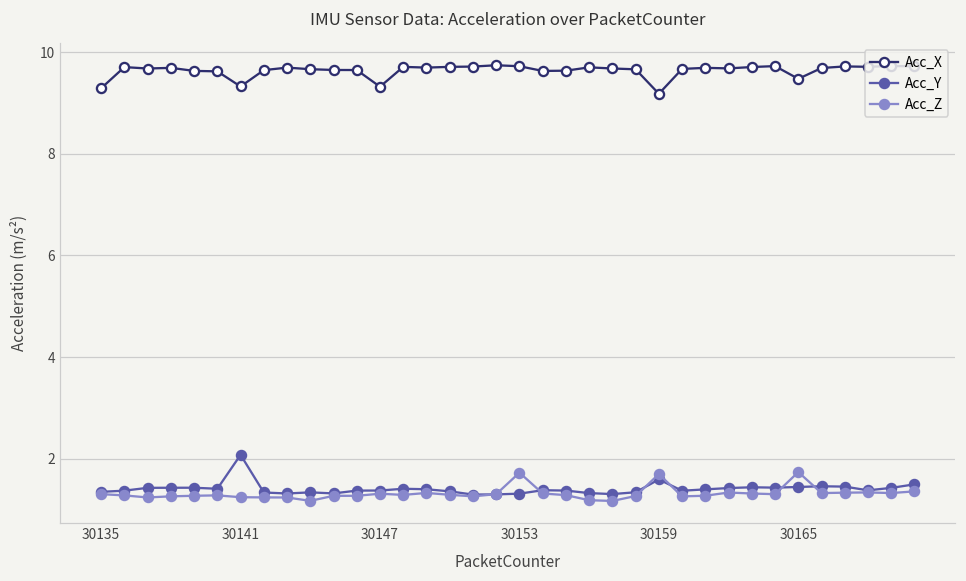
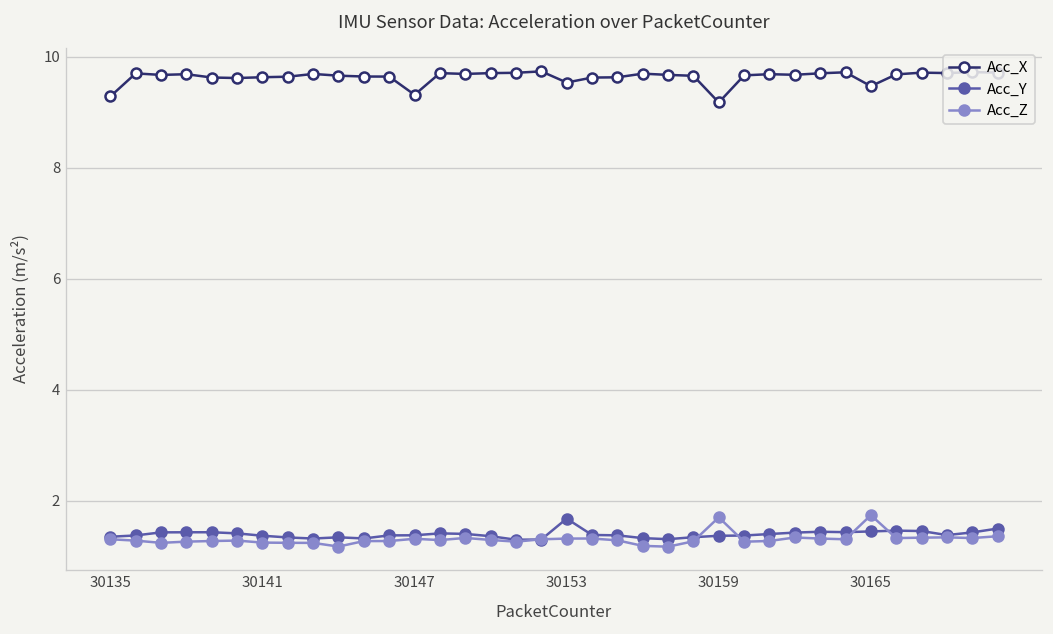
  {
    "Acc_X": {
      "30135": 9.3,
-     "30141": 9.3,
+     "30141": 9.6,
      "30147": 9.3,
-     "30153": 9.7,
+     "30153": 9.5,
      "30159": 9.2,
      "30165": 9.5
    },
    "Acc_Y": {
-     "30141": 2.1,
+     "30141": 1.4,
      "30147": 1.4,
-     "30153": 1.3,
-     "30159": 1.6,
+     "30153": 1.7,
+     "30159": 1.4,
      "30165": 1.4
    },
    "Acc_Z": {
      "30141": 1.2,
      "30147": 1.3,
-     "30153": 1.7,
+     "30153": 1.3,
      "30159": 1.7,
      "30165": 1.7
    }
  }
